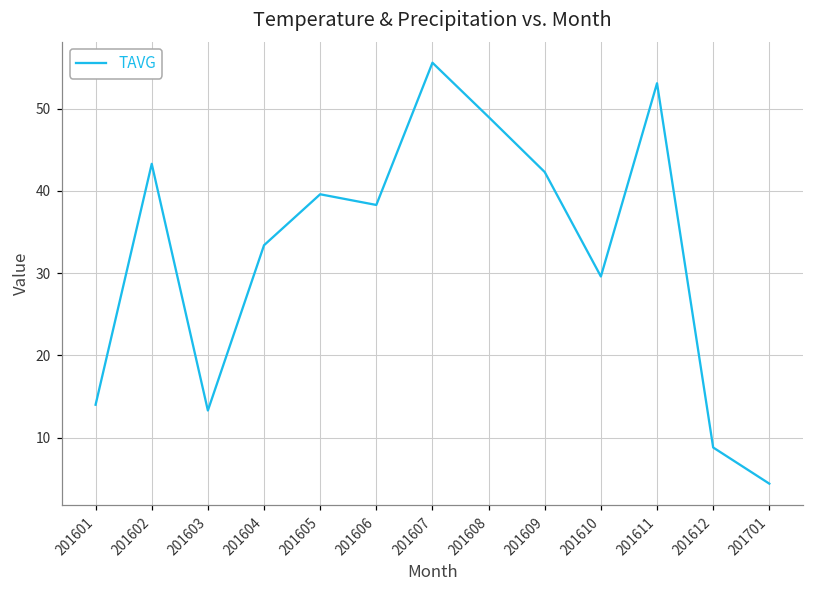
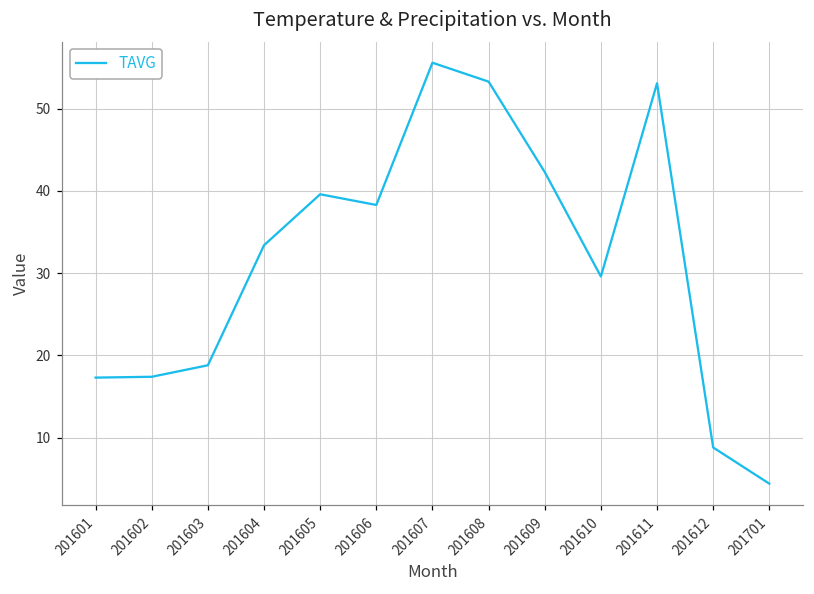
  {
-   "201601": 14,
-   "201602": 43,
-   "201603": 13,
+   "201601": 17,
+   "201602": 17,
+   "201603": 19,
    "201604": 33,
    "201605": 40,
    "201606": 38,
    "201607": 56,
-   "201608": 49,
+   "201608": 53,
    "201609": 42,
    "201610": 30,
    "201611": 53,
    "201612": 9,
    "201701": 4
  }
